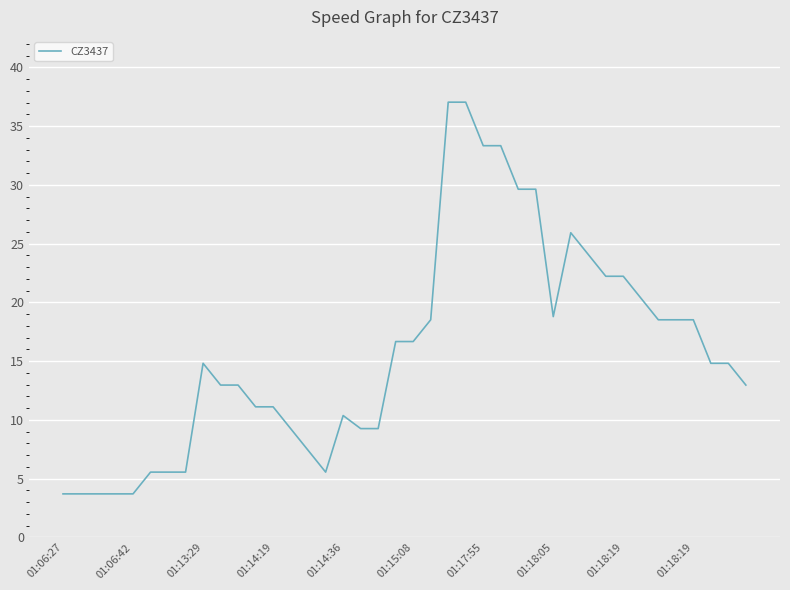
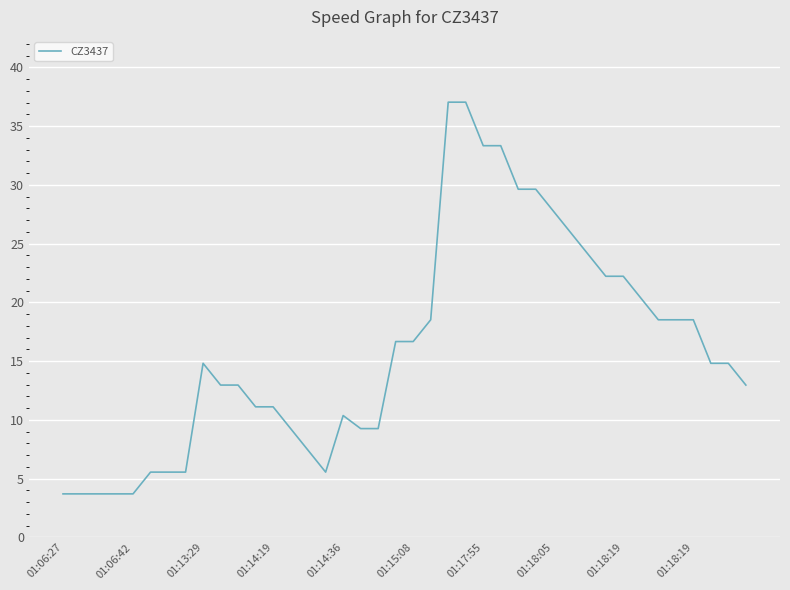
  {
    "01:06:27": 3.7,
    "01:13:29": 14.8,
    "01:14:36": 10.4,
-   "01:18:05": 18.8
+   "01:18:05": 27.8
  }
